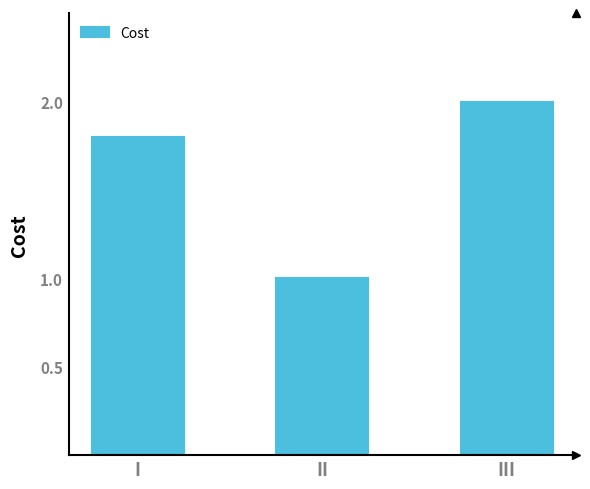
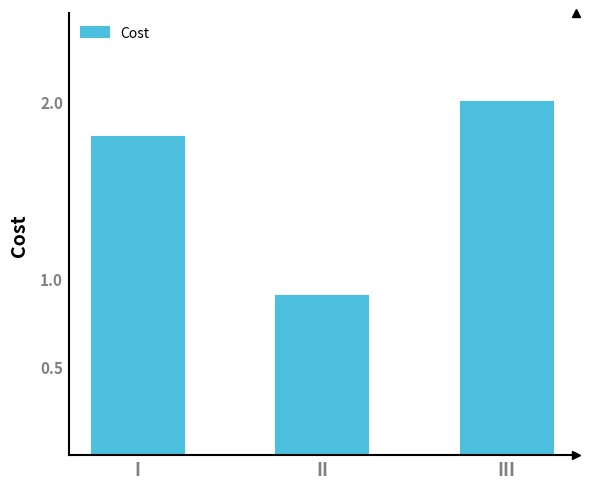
  {
    "I": 1.8,
-   "II": 1.0,
+   "II": 0.9,
    "III": 2.0
  }
